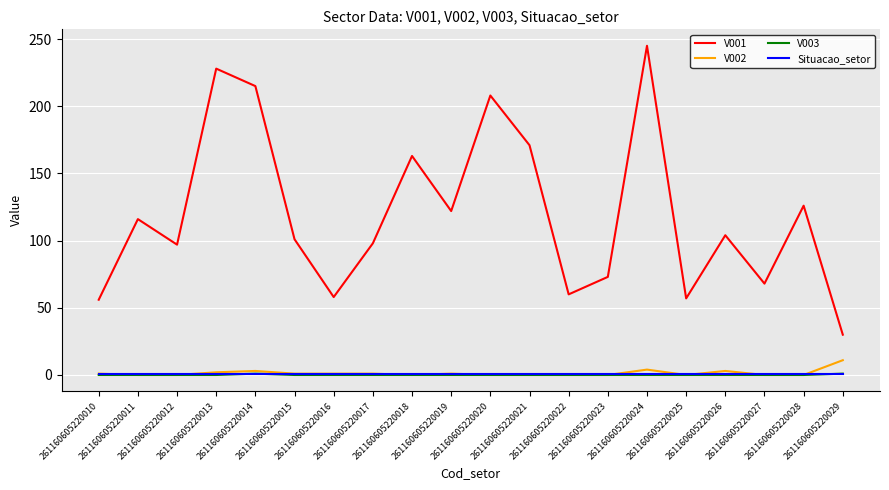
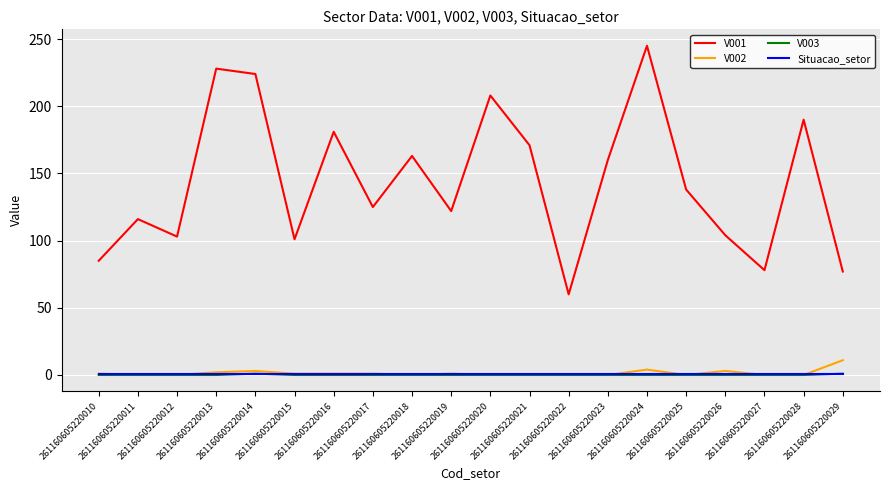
  {
    "V001": {
-     "261160605220010": 56,
+     "261160605220010": 85,
      "261160605220011": 116,
-     "261160605220012": 97,
+     "261160605220012": 103,
      "261160605220013": 228,
-     "261160605220014": 215,
+     "261160605220014": 224,
      "261160605220015": 101,
-     "261160605220016": 58,
-     "261160605220017": 98,
+     "261160605220016": 181,
+     "261160605220017": 125,
      "261160605220018": 163,
      "261160605220019": 122,
      "261160605220020": 208,
      "261160605220021": 171,
      "261160605220022": 60,
-     "261160605220023": 73,
+     "261160605220023": 160,
      "261160605220024": 245,
-     "261160605220025": 57,
+     "261160605220025": 138,
      "261160605220026": 104,
-     "261160605220027": 68,
-     "261160605220028": 126,
-     "261160605220029": 30
+     "261160605220027": 78,
+     "261160605220028": 190,
+     "261160605220029": 77
    },
    "V002": {
      "261160605220014": 3,
      "261160605220024": 4,
      "261160605220026": 3,
      "261160605220029": 11
    }
  }
